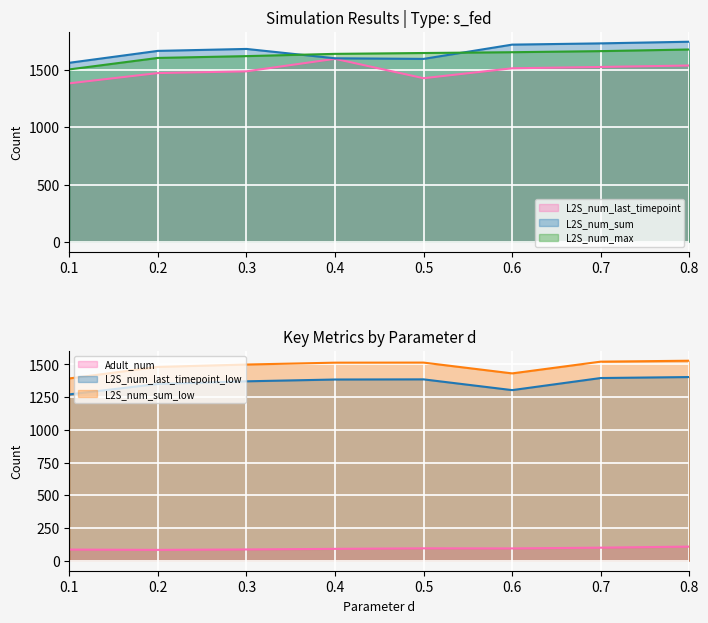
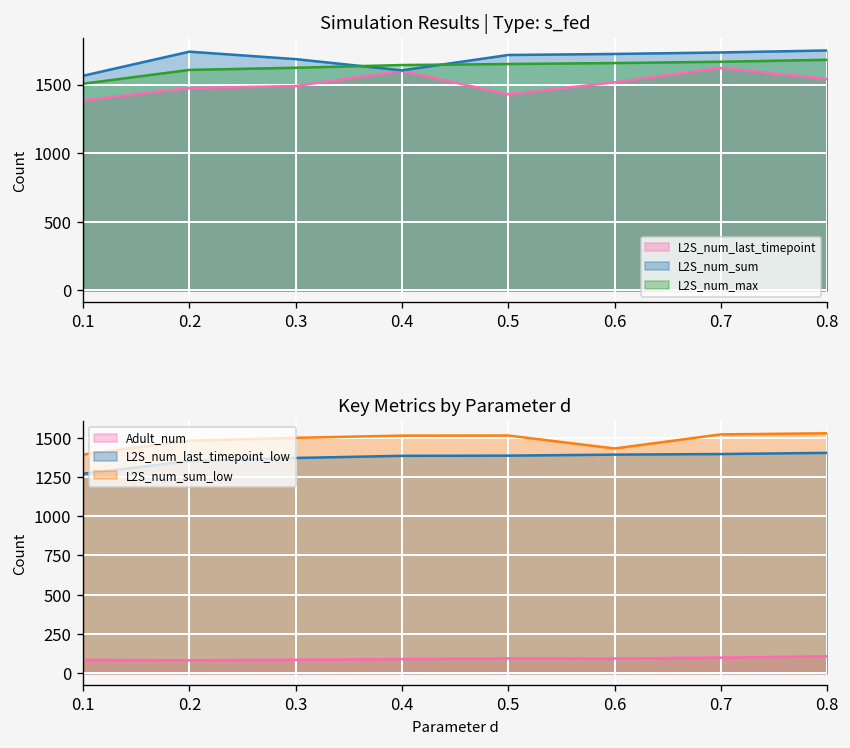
  {
    "Simulation Results | Type: s_fed": {
      "L2S_num_last_timepoint": {
        "0.1": 1380,
        "0.2": 1470,
        "0.3": 1490,
        "0.5": 1430,
        "0.6": 1520,
-       "0.7": 1530,
+       "0.7": 1620,
        "0.8": 1540
      },
      "L2S_num_sum": {
        "0.1": 1560,
-       "0.2": 1670,
+       "0.2": 1740,
        "0.3": 1690,
-       "0.5": 1600,
+       "0.5": 1720,
        "0.6": 1720,
        "0.7": 1730,
        "0.8": 1750
      },
      "L2S_num_max": {
        "0.1": 1510,
        "0.2": 1610,
        "0.3": 1620,
        "0.4": 1640,
        "0.5": 1650,
        "0.6": 1660,
        "0.7": 1670,
        "0.8": 1680
      }
    },
    "Key Metrics by Parameter d": {
      "Adult_num": {
        "0.1": 90,
        "0.2": 80,
        "0.3": 90,
        "0.4": 90,
        "0.5": 90,
        "0.6": 90,
        "0.7": 100,
        "0.8": 110
      },
      "L2S_num_last_timepoint_low": {
        "0.1": 1270,
        "0.3": 1370,
        "0.4": 1380,
        "0.5": 1390,
-       "0.6": 1300,
+       "0.6": 1390,
        "0.7": 1400,
        "0.8": 1400
      },
      "L2S_num_sum_low": {
        "0.1": 1390,
        "0.3": 1500,
        "0.4": 1510,
        "0.5": 1510,
        "0.6": 1430,
        "0.7": 1520,
        "0.8": 1530
      }
    }
  }
